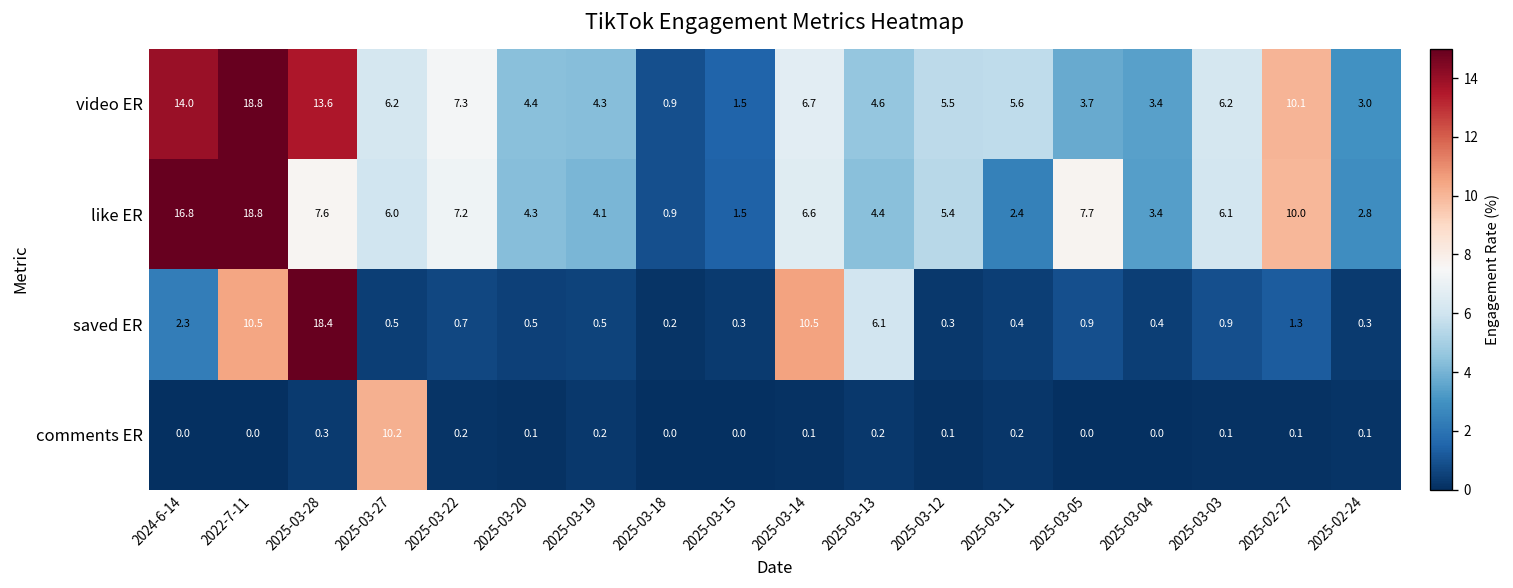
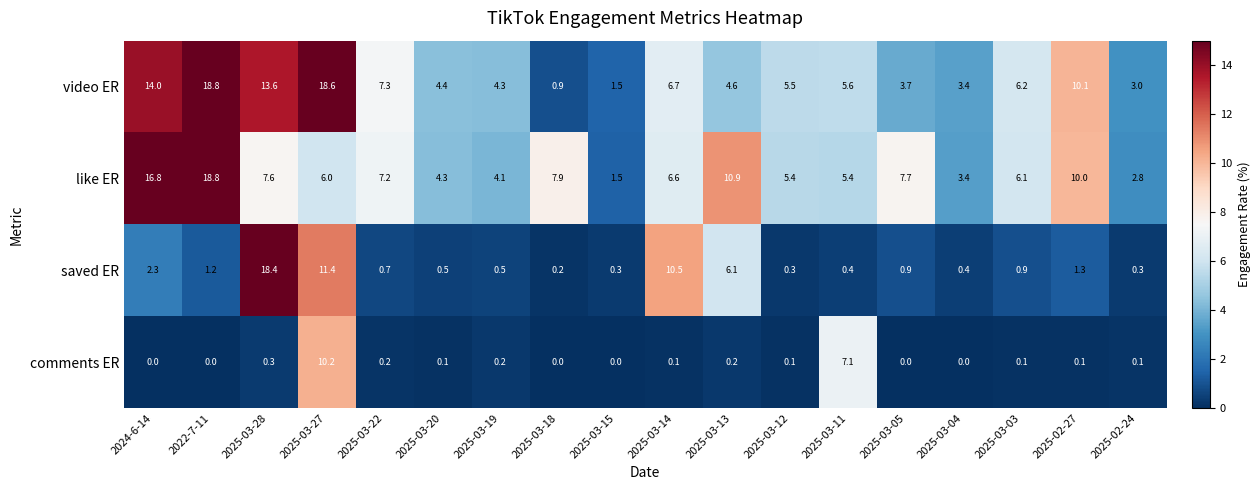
  {
    "video ER": {
      "2024-6-14": 14.0,
      "2022-7-11": 18.8,
      "2025-03-28": 13.6,
-     "2025-03-27": 6.2,
+     "2025-03-27": 18.6,
      "2025-03-22": 7.3,
      "2025-03-20": 4.4,
      "2025-03-19": 4.3,
      "2025-03-18": 0.9,
      "2025-03-15": 1.5,
      "2025-03-14": 6.7,
      "2025-03-13": 4.6,
      "2025-03-12": 5.5,
      "2025-03-11": 5.6,
      "2025-03-05": 3.7,
      "2025-03-04": 3.4,
      "2025-03-03": 6.2,
      "2025-02-27": 10.1,
      "2025-02-24": 3.0
    },
    "like ER": {
      "2024-6-14": 16.8,
      "2022-7-11": 18.8,
      "2025-03-28": 7.6,
      "2025-03-27": 6.0,
      "2025-03-22": 7.2,
      "2025-03-20": 4.3,
      "2025-03-19": 4.1,
-     "2025-03-18": 0.9,
+     "2025-03-18": 7.9,
      "2025-03-15": 1.5,
      "2025-03-14": 6.6,
-     "2025-03-13": 4.4,
+     "2025-03-13": 10.9,
      "2025-03-12": 5.4,
-     "2025-03-11": 2.4,
+     "2025-03-11": 5.4,
      "2025-03-05": 7.7,
      "2025-03-04": 3.4,
      "2025-03-03": 6.1,
      "2025-02-27": 10.0,
      "2025-02-24": 2.8
    },
    "saved ER": {
      "2024-6-14": 2.3,
-     "2022-7-11": 10.5,
+     "2022-7-11": 1.2,
      "2025-03-28": 18.4,
-     "2025-03-27": 0.5,
+     "2025-03-27": 11.4,
      "2025-03-22": 0.7,
      "2025-03-20": 0.5,
      "2025-03-19": 0.5,
      "2025-03-18": 0.2,
      "2025-03-15": 0.3,
      "2025-03-14": 10.5,
      "2025-03-13": 6.1,
      "2025-03-12": 0.3,
      "2025-03-11": 0.4,
      "2025-03-05": 0.9,
      "2025-03-04": 0.4,
      "2025-03-03": 0.9,
      "2025-02-27": 1.3,
      "2025-02-24": 0.3
    },
    "comments ER": {
      "2024-6-14": 0.0,
      "2022-7-11": 0.0,
      "2025-03-28": 0.3,
      "2025-03-27": 10.2,
      "2025-03-22": 0.2,
      "2025-03-20": 0.1,
      "2025-03-19": 0.2,
      "2025-03-18": 0.0,
      "2025-03-15": 0.0,
      "2025-03-14": 0.1,
      "2025-03-13": 0.2,
      "2025-03-12": 0.1,
-     "2025-03-11": 0.2,
+     "2025-03-11": 7.1,
      "2025-03-05": 0.0,
      "2025-03-04": 0.0,
      "2025-03-03": 0.1,
      "2025-02-27": 0.1,
      "2025-02-24": 0.1
    }
  }
